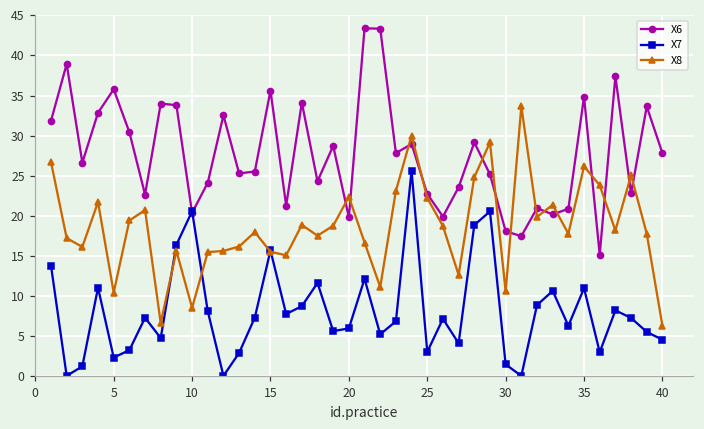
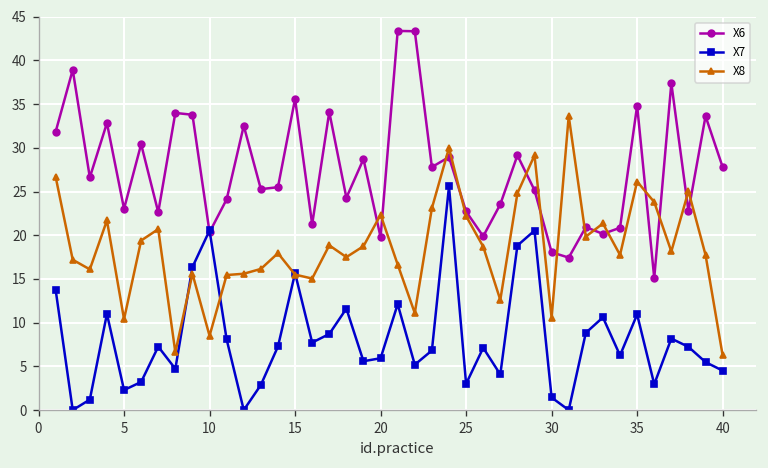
  {
    "X6": {
-     "5": 36,
+     "5": 23,
      "15": 36,
      "20": 20,
      "25": 23,
      "30": 18,
      "35": 35,
      "40": 28
    },
    "X7": {
      "5": 2,
      "20": 6,
      "25": 3,
      "30": 1,
      "35": 11,
      "40": 5
    },
    "X8": {
      "5": 10,
      "10": 9,
      "20": 22,
      "25": 22,
      "30": 11,
      "35": 26,
      "40": 6
    }
  }
